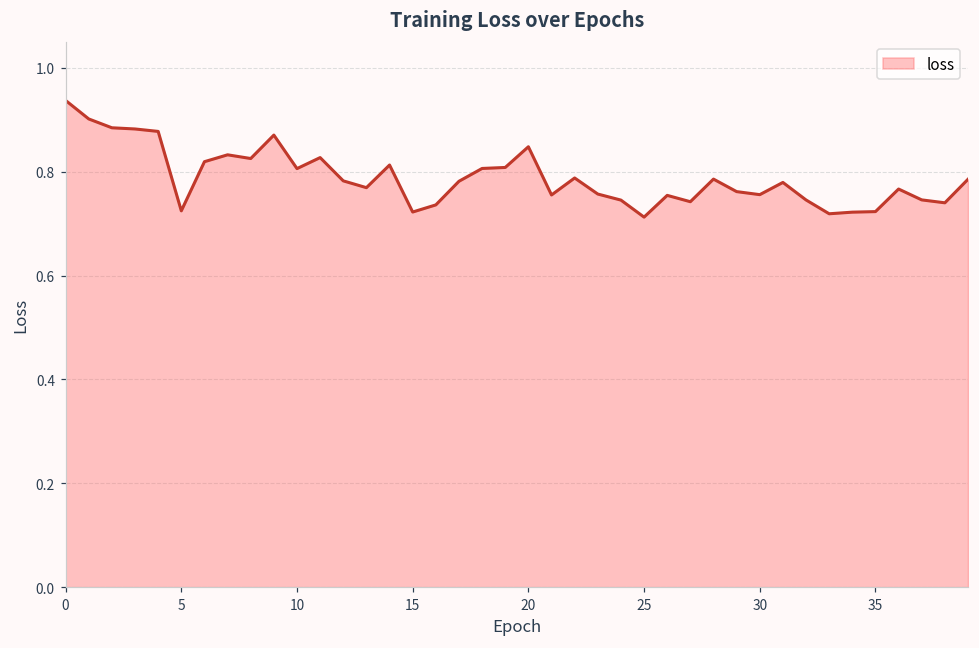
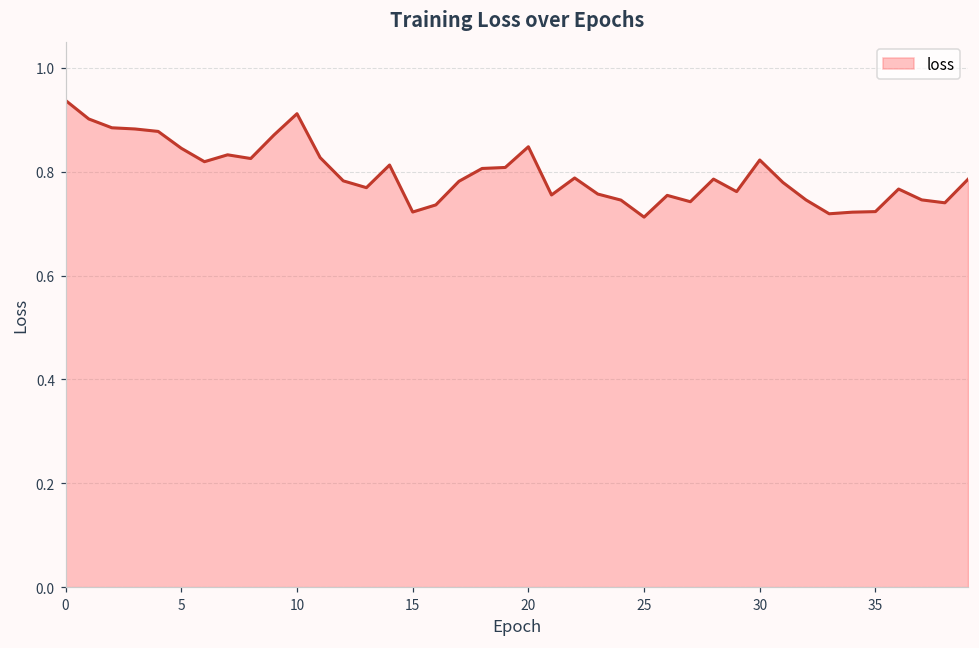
  {
    "0": 0.94,
-   "5": 0.72,
-   "10": 0.81,
+   "5": 0.84,
+   "10": 0.91,
    "15": 0.72,
    "20": 0.85,
    "25": 0.71,
-   "30": 0.76,
+   "30": 0.82,
    "35": 0.72
  }
